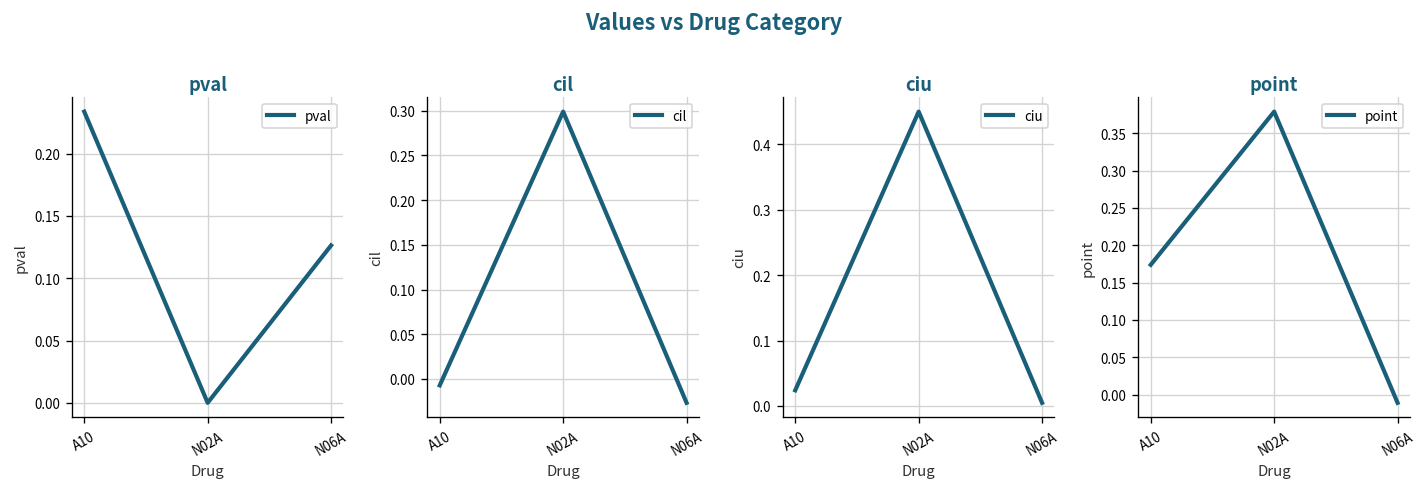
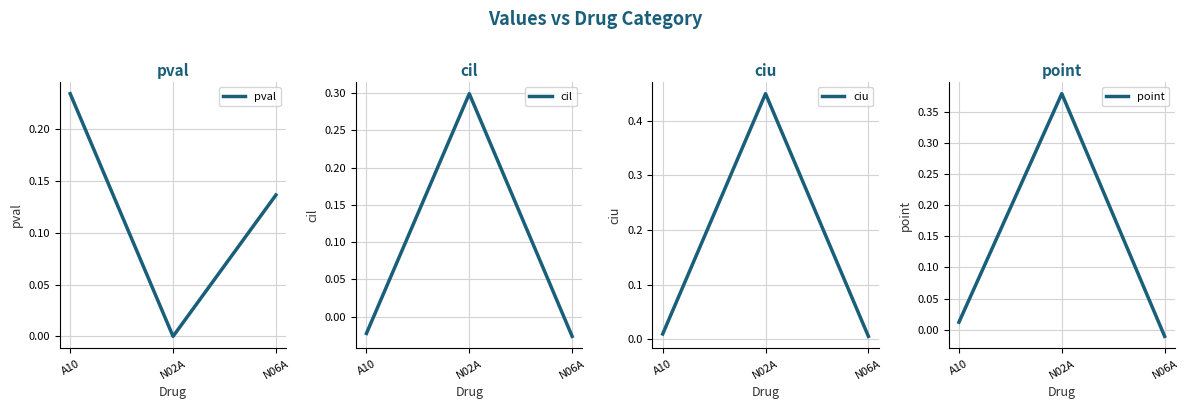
  {
    "pval": {
      "A10": 0.234,
      "N02A": 0.000,
-     "N06A": 0.127
+     "N06A": 0.136
    },
    "cil": {
-     "A10": -0.01,
+     "A10": -0.02,
      "N02A": 0.30,
      "N06A": -0.03
    },
    "ciu": {
-     "A10": 0.02,
+     "A10": 0.01,
      "N02A": 0.45,
      "N06A": 0.00
    },
    "point": {
-     "A10": 0.17,
+     "A10": 0.01,
      "N02A": 0.38,
      "N06A": -0.01
    }
  }
